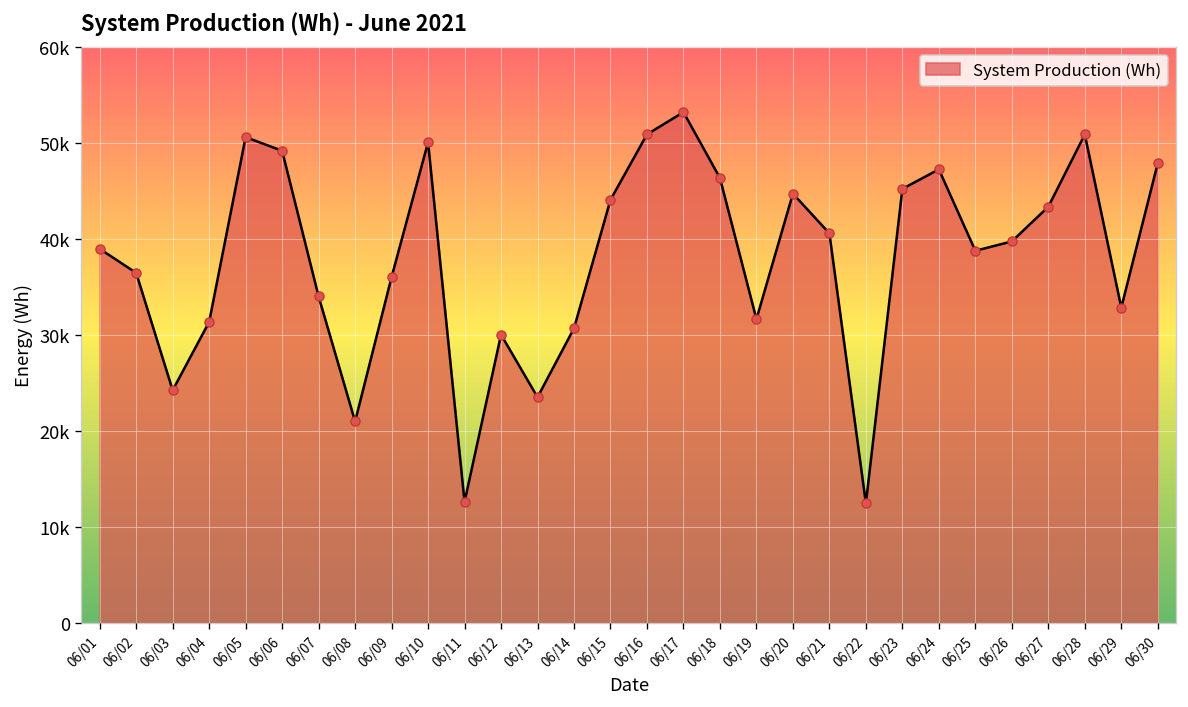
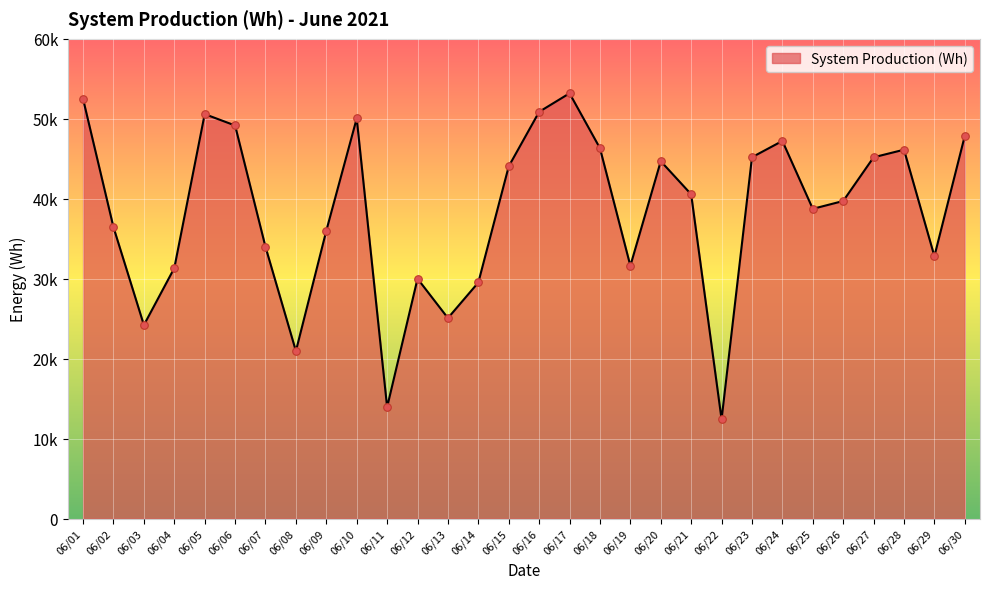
  {
-   "06/01": 39000,
+   "06/01": 52000,
    "06/02": 36000,
    "06/03": 24000,
    "06/04": 31000,
    "06/05": 51000,
    "06/06": 49000,
    "06/07": 34000,
    "06/08": 21000,
    "06/09": 36000,
    "06/10": 50000,
-   "06/11": 13000,
+   "06/11": 14000,
    "06/12": 30000,
-   "06/13": 23000,
-   "06/14": 31000,
+   "06/13": 25000,
+   "06/14": 30000,
    "06/15": 44000,
    "06/16": 51000,
    "06/17": 53000,
    "06/18": 46000,
    "06/19": 32000,
    "06/20": 45000,
    "06/21": 41000,
    "06/22": 12000,
    "06/23": 45000,
    "06/24": 47000,
    "06/25": 39000,
    "06/26": 40000,
-   "06/27": 43000,
-   "06/28": 51000,
+   "06/27": 45000,
+   "06/28": 46000,
    "06/29": 33000,
    "06/30": 48000
  }
